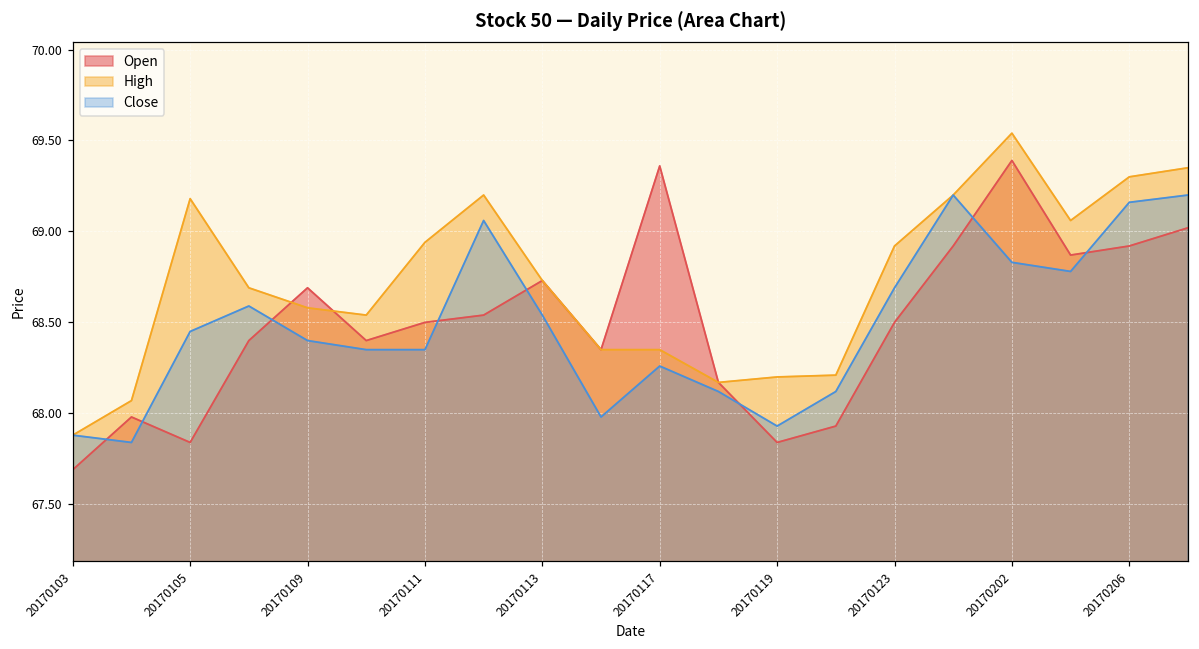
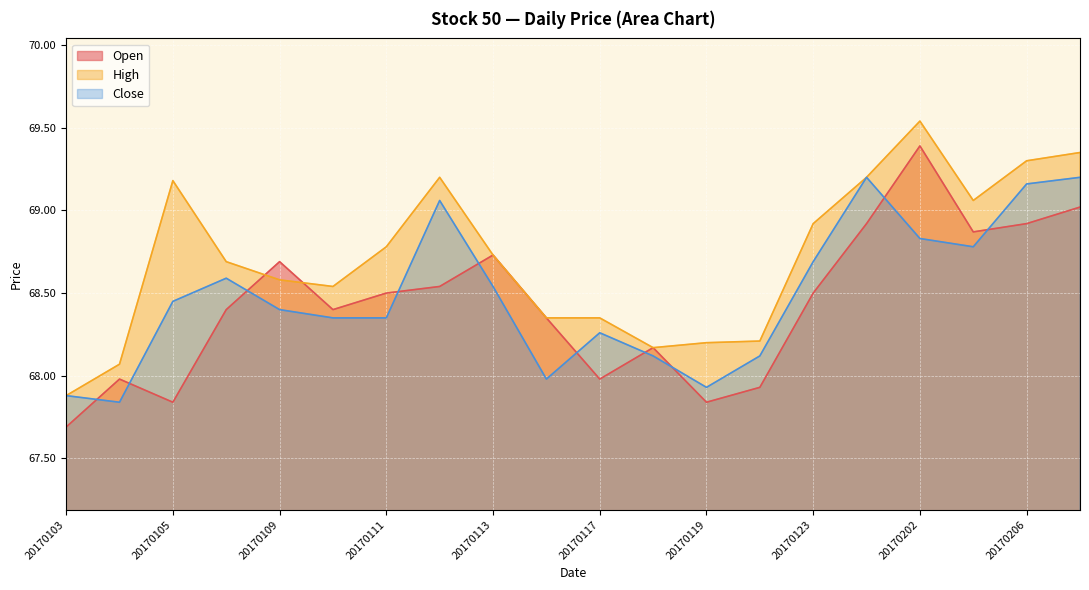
  {
    "Open": {
      "20170103": 67.69,
      "20170105": 67.84,
      "20170109": 68.69,
      "20170111": 68.50,
-     "20170117": 69.36,
+     "20170117": 67.98,
      "20170119": 67.84,
      "20170123": 68.50,
      "20170202": 69.39,
      "20170206": 68.92
    },
    "High": {
      "20170105": 69.18,
      "20170109": 68.58,
-     "20170111": 68.94,
+     "20170111": 68.78,
      "20170117": 68.35,
      "20170119": 68.20,
      "20170123": 68.92,
      "20170202": 69.54,
      "20170206": 69.30
    },
    "Close": {
      "20170105": 68.45,
      "20170109": 68.40,
      "20170111": 68.35,
      "20170113": 68.54,
      "20170117": 68.26,
      "20170119": 67.93,
      "20170123": 68.69,
      "20170202": 68.83,
      "20170206": 69.16
    }
  }
